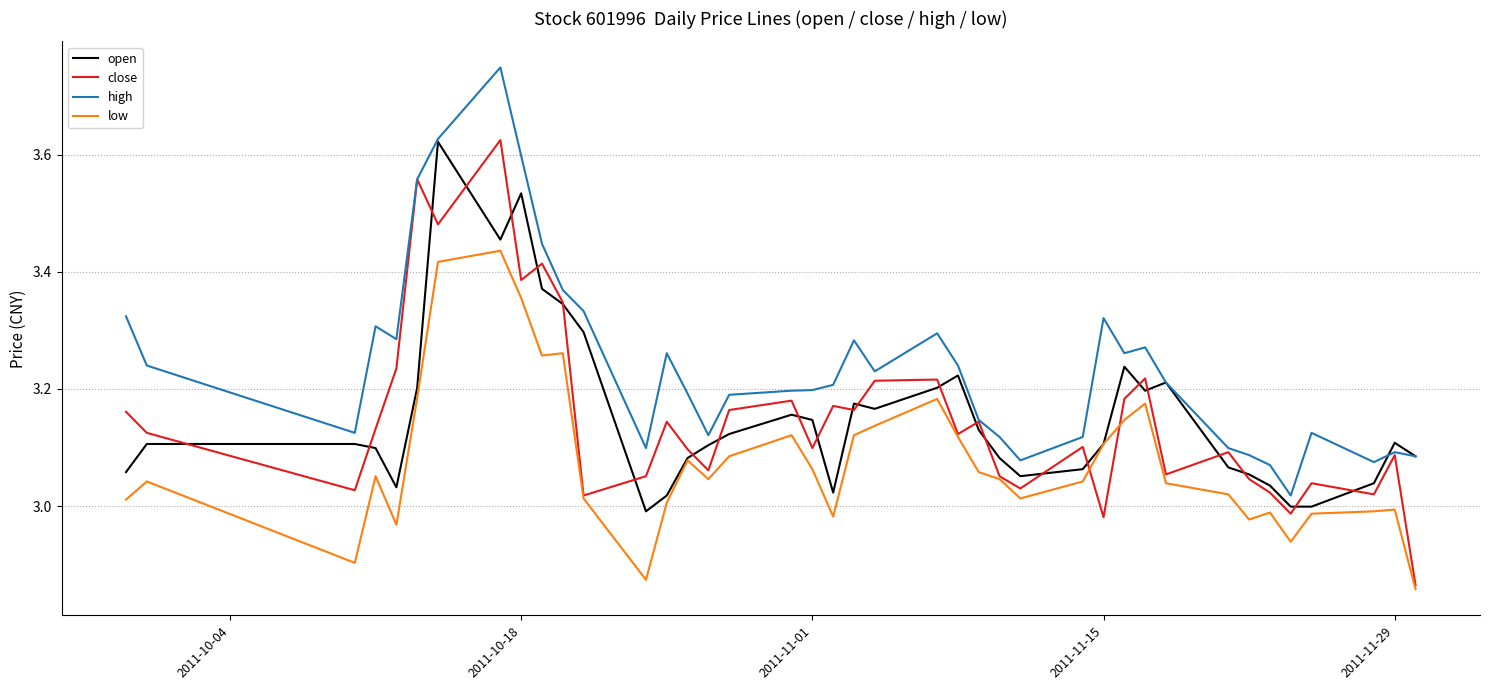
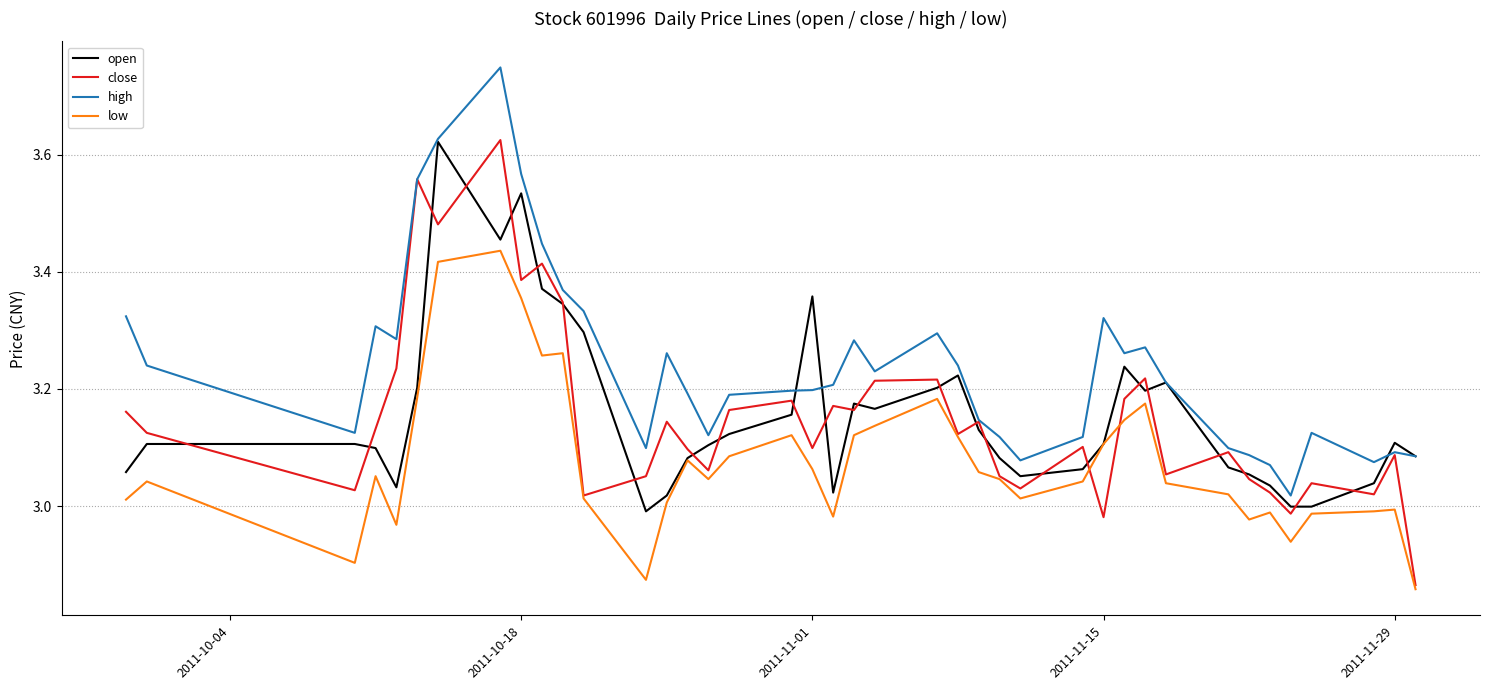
  {
    "open": {
      "2011-10-18": 3.53,
-     "2011-11-01": 3.15,
+     "2011-11-01": 3.36,
      "2011-11-29": 3.11
    },
    "close": {
      "2011-10-18": 3.39,
      "2011-11-01": 3.10,
      "2011-11-15": 2.98,
      "2011-11-29": 3.09
    },
    "high": {
-     "2011-10-18": 3.60,
+     "2011-10-18": 3.57,
      "2011-11-01": 3.20,
      "2011-11-15": 3.32,
      "2011-11-29": 3.09
    },
    "low": {
      "2011-10-18": 3.36,
      "2011-11-01": 3.06,
      "2011-11-29": 2.99
    }
  }
